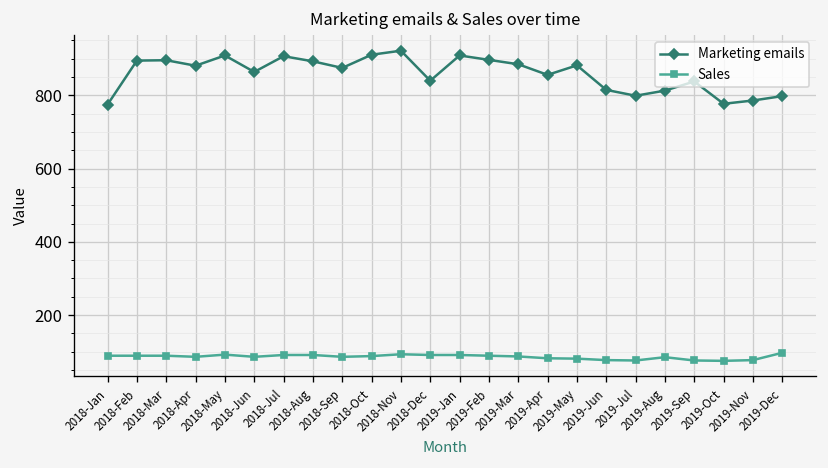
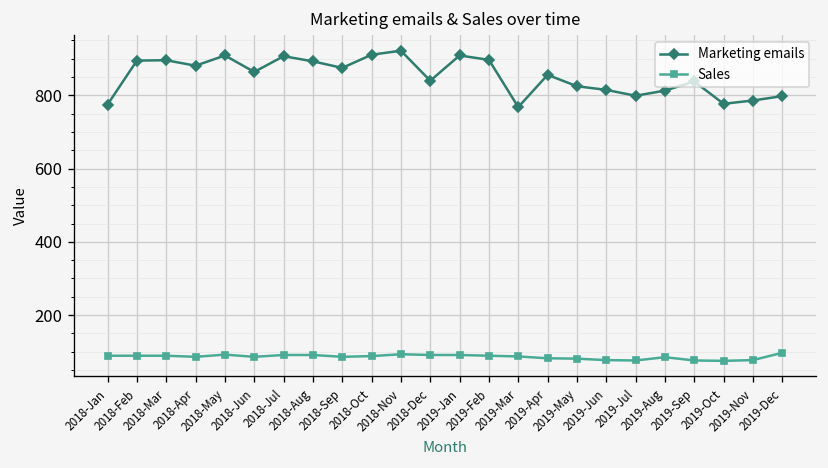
  {
    "Marketing emails": {
      "2018-Jan": 780,
      "2018-Feb": 900,
      "2018-Mar": 900,
      "2018-Apr": 880,
      "2018-May": 910,
      "2018-Jun": 860,
      "2018-Jul": 910,
      "2018-Aug": 890,
      "2018-Sep": 880,
      "2018-Oct": 910,
      "2018-Nov": 920,
      "2018-Dec": 840,
      "2019-Jan": 910,
      "2019-Feb": 900,
-     "2019-Mar": 890,
+     "2019-Mar": 770,
      "2019-Apr": 860,
-     "2019-May": 880,
+     "2019-May": 830,
      "2019-Jun": 820,
      "2019-Jul": 800,
      "2019-Aug": 810,
      "2019-Oct": 780,
      "2019-Nov": 790,
      "2019-Dec": 800
    },
    "Sales": {
      "2018-Jan": 90,
      "2018-Feb": 90,
      "2018-Mar": 90,
      "2018-Apr": 90,
      "2018-May": 90,
      "2018-Jun": 90,
      "2018-Jul": 90,
      "2018-Aug": 90,
      "2018-Sep": 90,
      "2018-Oct": 90,
      "2018-Nov": 90,
      "2018-Dec": 90,
      "2019-Jan": 90,
      "2019-Feb": 90,
      "2019-Mar": 90,
      "2019-Apr": 80,
      "2019-May": 80,
      "2019-Jun": 80,
      "2019-Jul": 80,
      "2019-Aug": 90,
      "2019-Sep": 80,
      "2019-Oct": 80,
      "2019-Nov": 80,
      "2019-Dec": 100
    }
  }
